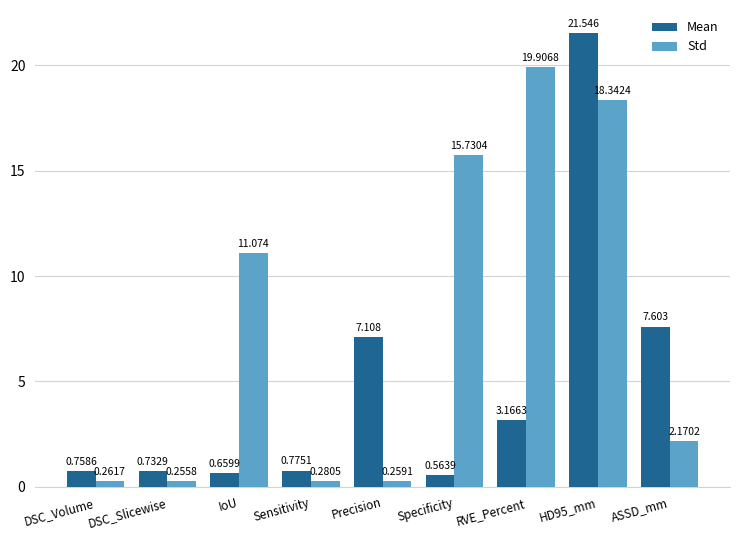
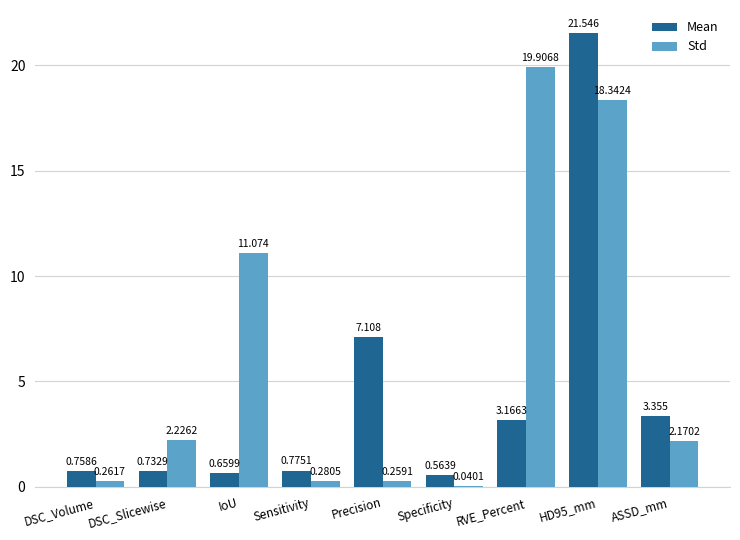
  {
    "Mean": {
      "DSC_Volume": 0.7586,
      "DSC_Slicewise": 0.7329,
      "IoU": 0.6599,
      "Sensitivity": 0.7751,
      "Precision": 7.108,
      "Specificity": 0.5639,
      "RVE_Percent": 3.1663,
      "HD95_mm": 21.546,
-     "ASSD_mm": 7.603
+     "ASSD_mm": 3.355
    },
    "Std": {
      "DSC_Volume": 0.2617,
-     "DSC_Slicewise": 0.2558,
+     "DSC_Slicewise": 2.2262,
      "IoU": 11.074,
      "Sensitivity": 0.2805,
      "Precision": 0.2591,
-     "Specificity": 15.7304,
+     "Specificity": 0.0401,
      "RVE_Percent": 19.9068,
      "HD95_mm": 18.3424,
      "ASSD_mm": 2.1702
    }
  }
